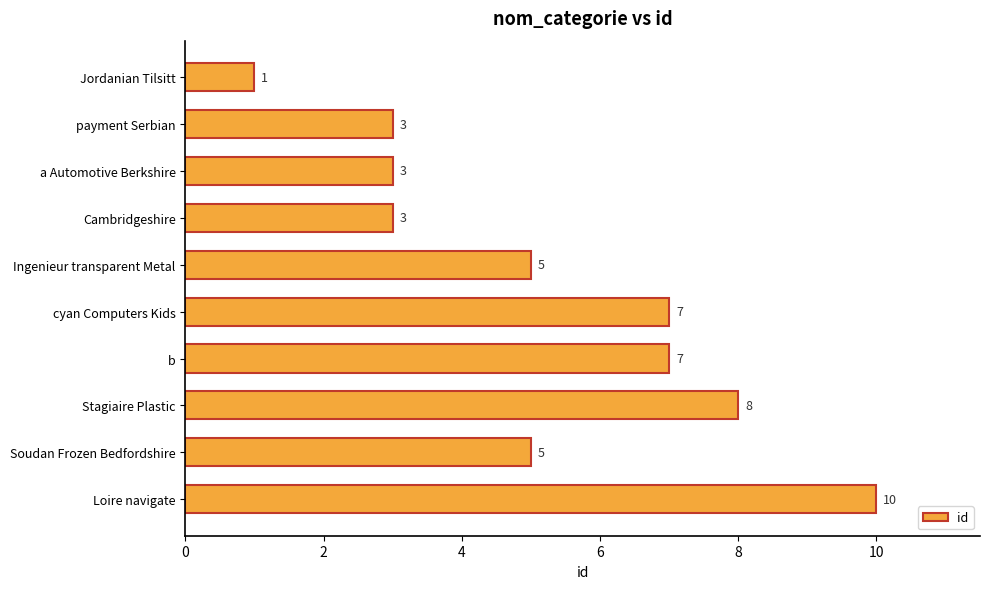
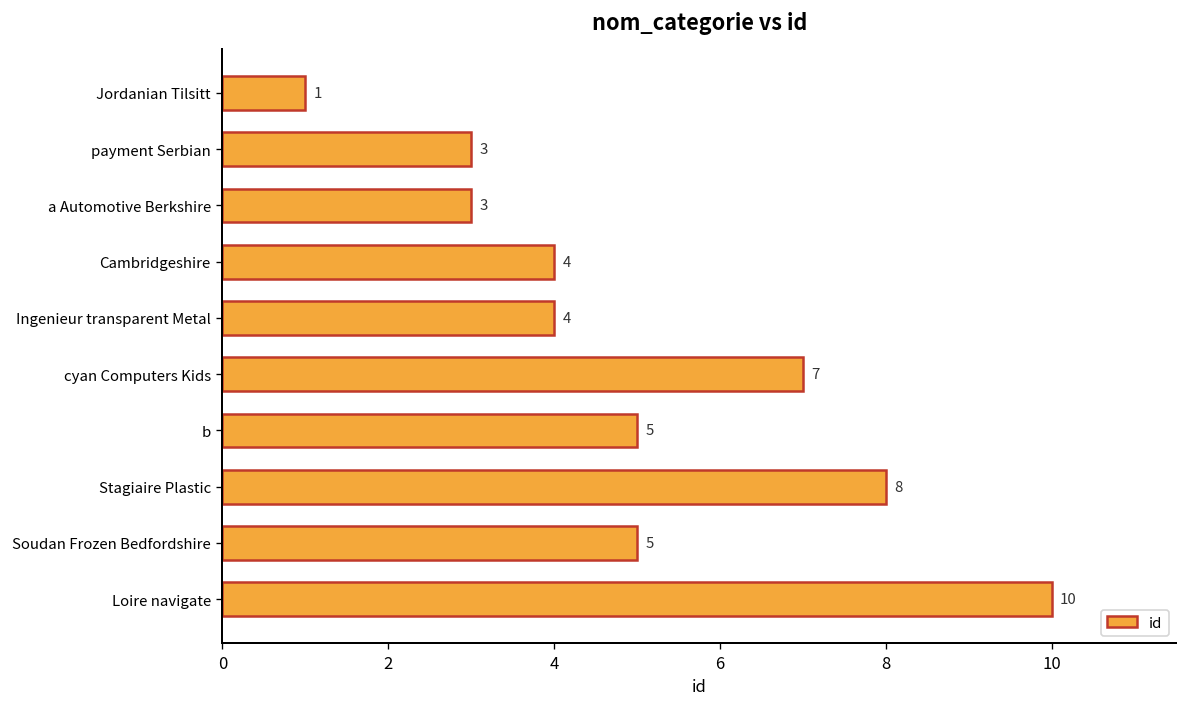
  {
    "Jordanian Tilsitt": 1,
    "payment Serbian": 3,
    "a Automotive Berkshire": 3,
-   "Cambridgeshire": 3,
-   "Ingenieur transparent Metal": 5,
+   "Cambridgeshire": 4,
+   "Ingenieur transparent Metal": 4,
    "cyan Computers Kids": 7,
-   "b": 7,
+   "b": 5,
    "Stagiaire Plastic": 8,
    "Soudan Frozen Bedfordshire": 5,
    "Loire navigate": 10
  }
